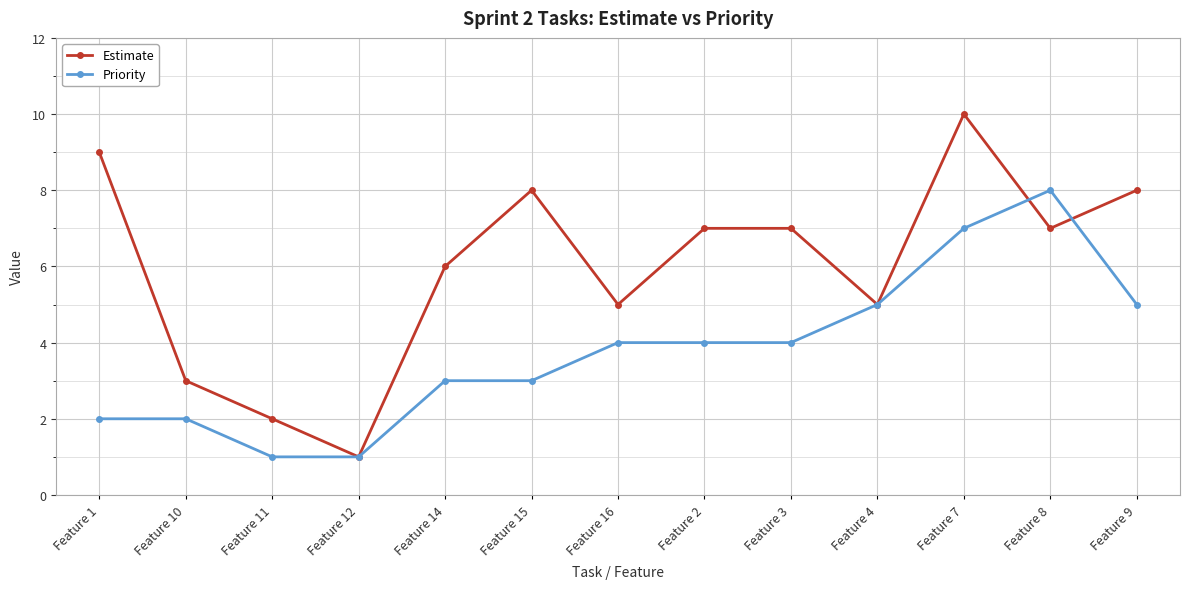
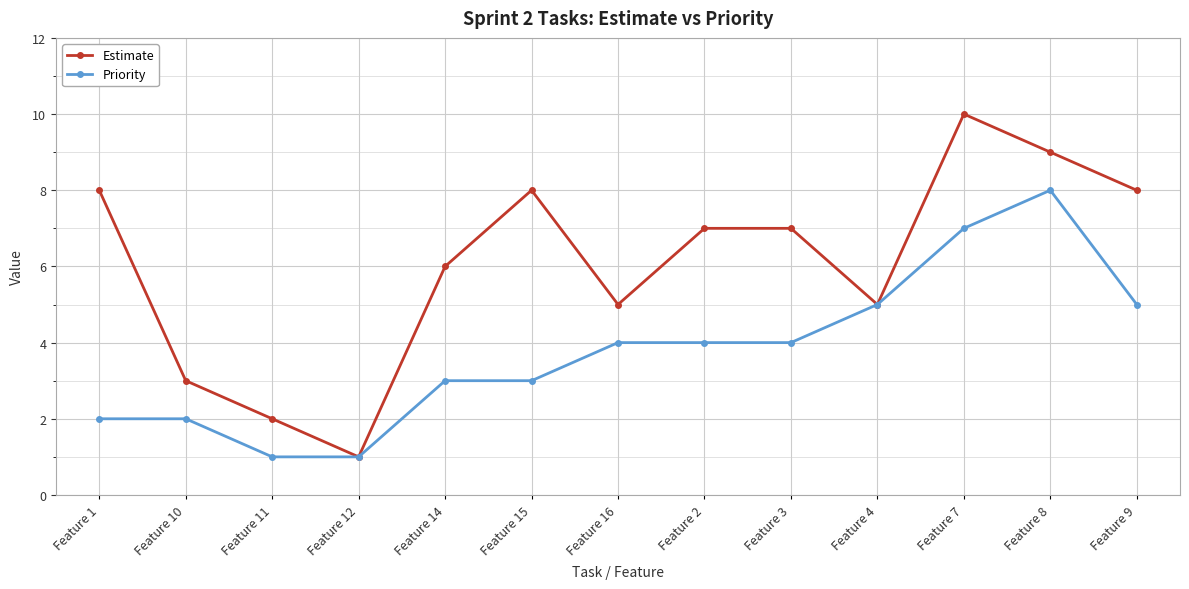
  {
    "Estimate": {
-     "Feature 1": 9,
+     "Feature 1": 8,
      "Feature 10": 3,
      "Feature 11": 2,
      "Feature 14": 6,
      "Feature 15": 8,
      "Feature 16": 5,
      "Feature 2": 7,
      "Feature 3": 7,
      "Feature 7": 10,
-     "Feature 8": 7,
+     "Feature 8": 9,
      "Feature 9": 8
    },
    "Priority": {
      "Feature 1": 2,
      "Feature 10": 2,
      "Feature 11": 1,
      "Feature 14": 3,
      "Feature 15": 3,
      "Feature 16": 4,
      "Feature 2": 4,
      "Feature 3": 4,
      "Feature 7": 7,
      "Feature 8": 8,
      "Feature 9": 5
    }
  }
